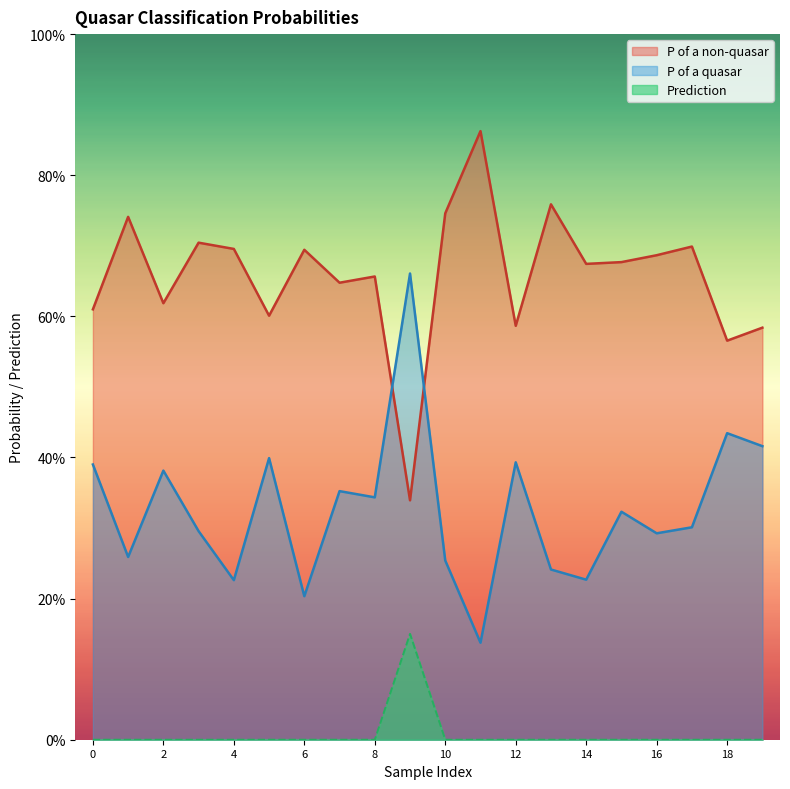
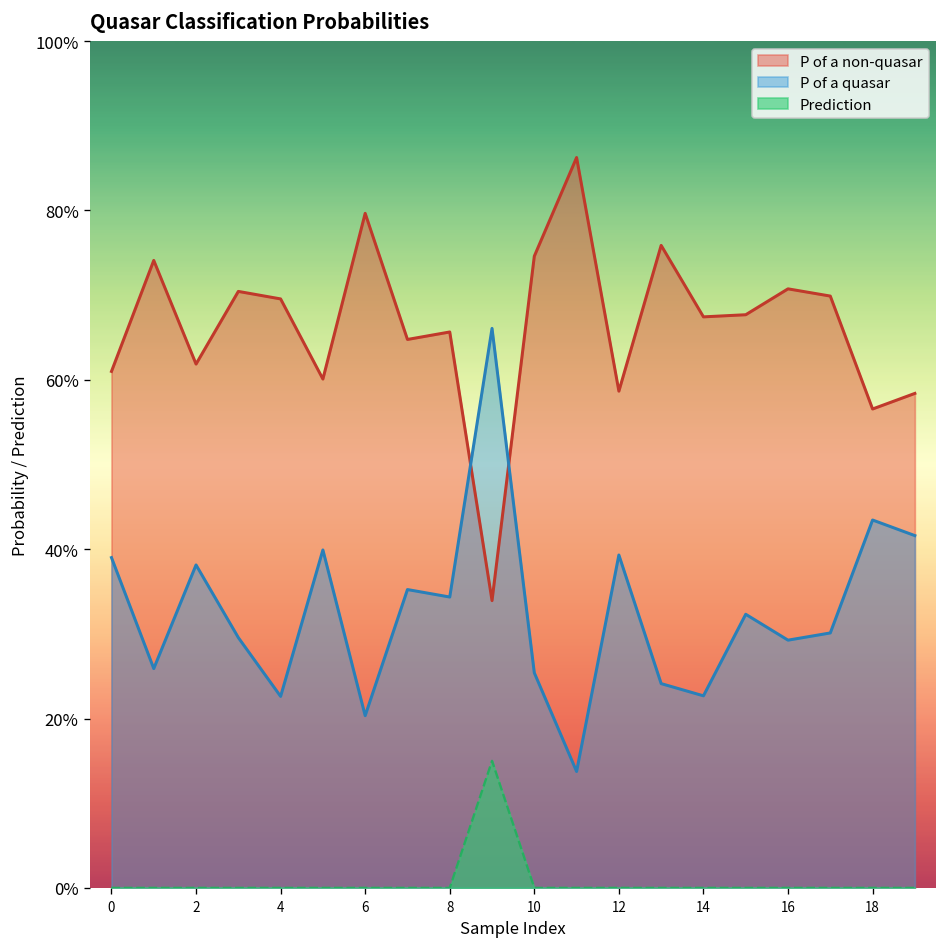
  {
    "P of a non-quasar": {
      "0": "61%",
      "2": "62%",
      "4": "70%",
-     "6": "69%",
+     "6": "80%",
      "8": "66%",
      "10": "75%",
      "12": "59%",
      "14": "67%",
-     "16": "69%",
+     "16": "71%",
      "18": "57%"
    },
    "P of a quasar": {
      "0": "39%",
      "2": "38%",
      "4": "23%",
      "6": "20%",
      "8": "34%",
      "10": "25%",
      "12": "39%",
      "14": "23%",
      "16": "29%",
      "18": "43%"
    },
    "Prediction": {
      "0": "0%",
      "2": "0%",
      "4": "0%",
      "6": "0%",
      "8": "0%",
      "10": "0%",
      "12": "0%",
      "14": "0%",
      "16": "0%",
      "18": "0%"
    }
  }
